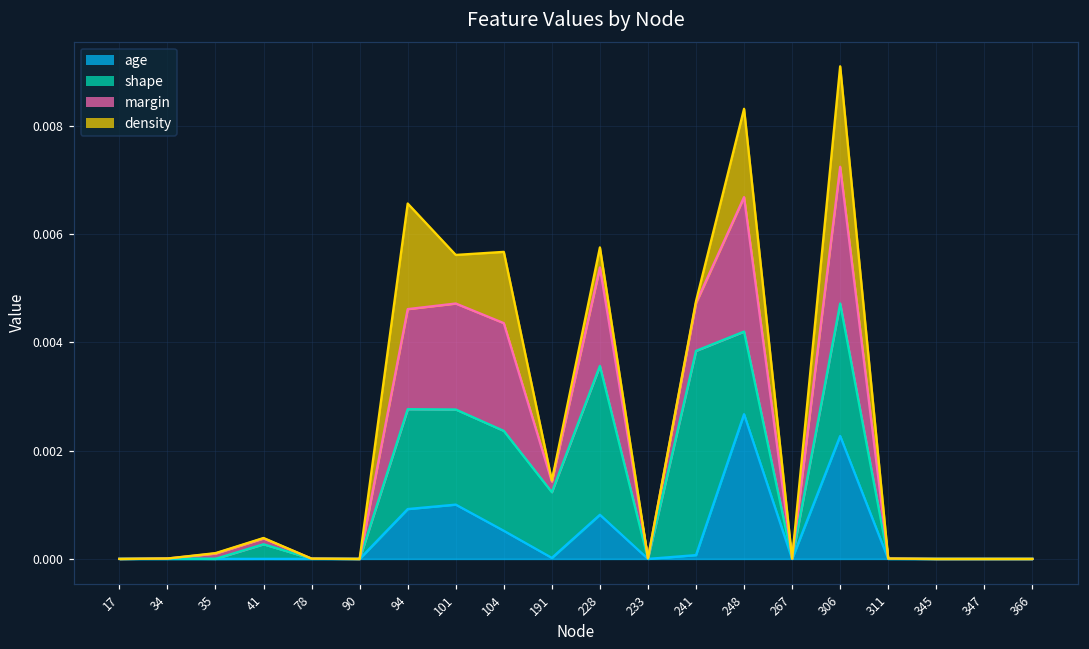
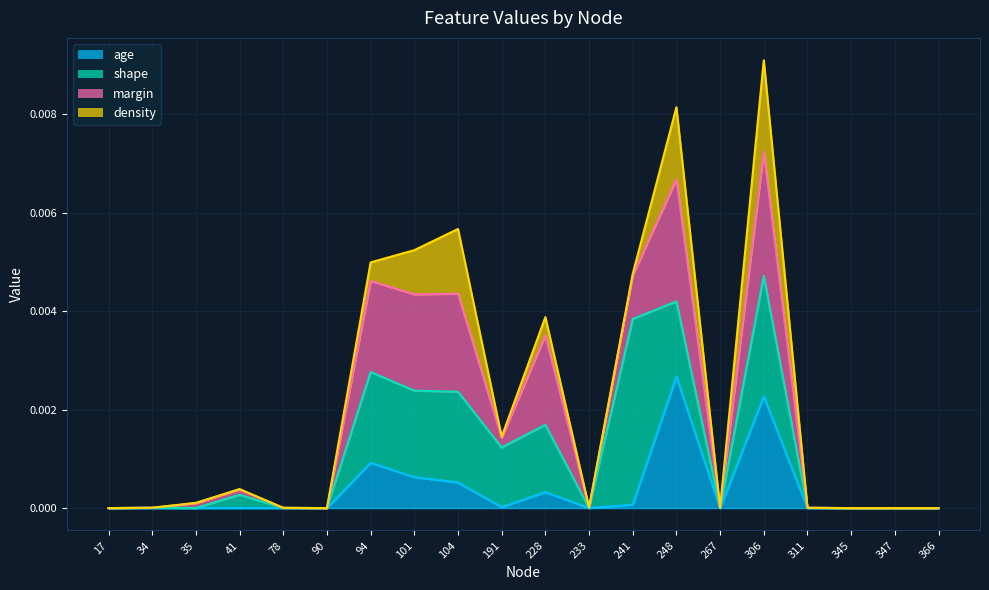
  {
    "age": {
      "41": 0.0000,
      "94": 0.0009,
-     "101": 0.0010,
+     "101": 0.0006,
      "104": 0.0005,
      "191": 0.0000,
-     "228": 0.0008,
+     "228": 0.0003,
      "241": 0.0001,
      "248": 0.0027,
      "306": 0.0023
    },
    "shape": {
      "41": 0.0003,
      "94": 0.0018,
      "101": 0.0018,
      "104": 0.0018,
      "191": 0.0012,
-     "228": 0.0028,
+     "228": 0.0014,
      "241": 0.0038,
      "248": 0.0015,
      "306": 0.0024
    },
    "margin": {
      "94": 0.0018,
      "101": 0.0020,
      "104": 0.0020,
      "228": 0.0018,
      "248": 0.0025,
      "306": 0.0025
    },
    "density": {
-     "94": 0.0020,
+     "94": 0.0004,
      "101": 0.0009,
      "104": 0.0013,
      "228": 0.0004,
-     "248": 0.0016,
+     "248": 0.0015,
      "306": 0.0019
    }
  }
